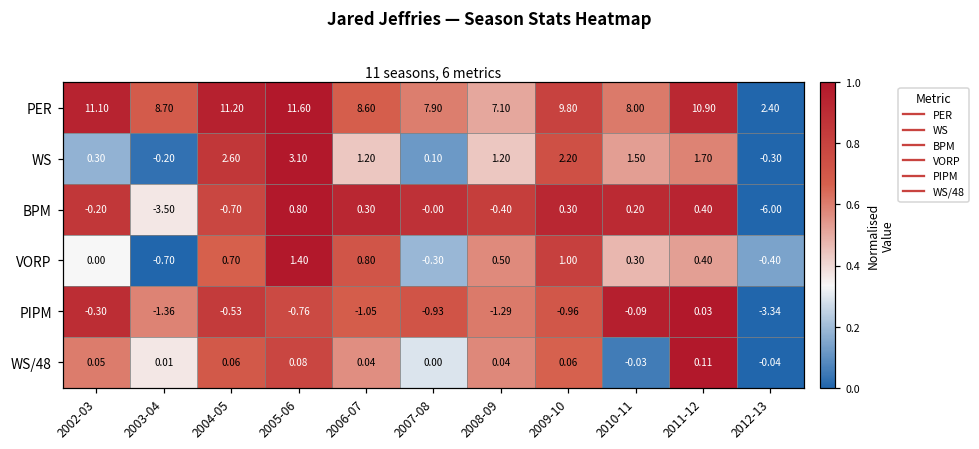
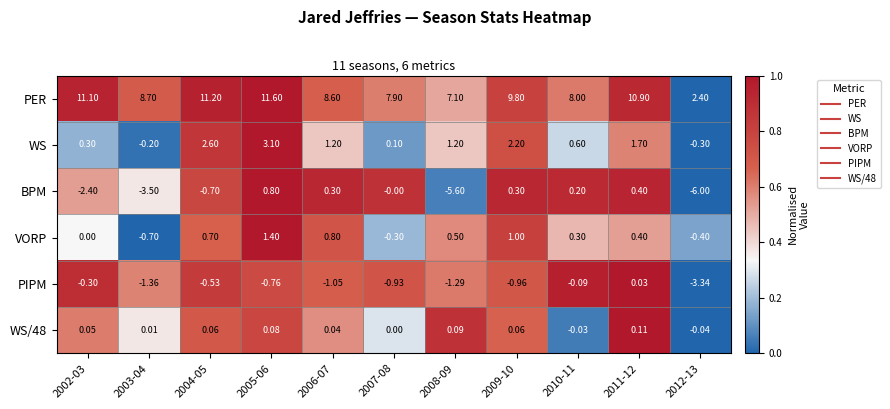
  {
    "PER": {
      "2002-03": 11.10,
      "2003-04": 8.70,
      "2004-05": 11.20,
      "2005-06": 11.60,
      "2006-07": 8.60,
      "2007-08": 7.90,
      "2008-09": 7.10,
      "2009-10": 9.80,
      "2010-11": 8.00,
      "2011-12": 10.90,
      "2012-13": 2.40
    },
    "WS": {
      "2002-03": 0.30,
      "2003-04": -0.20,
      "2004-05": 2.60,
      "2005-06": 3.10,
      "2006-07": 1.20,
      "2007-08": 0.10,
      "2008-09": 1.20,
      "2009-10": 2.20,
-     "2010-11": 1.50,
+     "2010-11": 0.60,
      "2011-12": 1.70,
      "2012-13": -0.30
    },
    "BPM": {
-     "2002-03": -0.20,
+     "2002-03": -2.40,
      "2003-04": -3.50,
      "2004-05": -0.70,
      "2005-06": 0.80,
      "2006-07": 0.30,
      "2007-08": -0.00,
-     "2008-09": -0.40,
+     "2008-09": -5.60,
      "2009-10": 0.30,
      "2010-11": 0.20,
      "2011-12": 0.40,
      "2012-13": -6.00
    },
    "VORP": {
      "2002-03": 0.00,
      "2003-04": -0.70,
      "2004-05": 0.70,
      "2005-06": 1.40,
      "2006-07": 0.80,
      "2007-08": -0.30,
      "2008-09": 0.50,
      "2009-10": 1.00,
      "2010-11": 0.30,
      "2011-12": 0.40,
      "2012-13": -0.40
    },
    "PIPM": {
      "2002-03": -0.30,
      "2003-04": -1.36,
      "2004-05": -0.53,
      "2005-06": -0.76,
      "2006-07": -1.05,
      "2007-08": -0.93,
      "2008-09": -1.29,
      "2009-10": -0.96,
      "2010-11": -0.09,
      "2011-12": 0.03,
      "2012-13": -3.34
    },
    "WS/48": {
      "2002-03": 0.05,
      "2003-04": 0.01,
      "2004-05": 0.06,
      "2005-06": 0.08,
      "2006-07": 0.04,
      "2007-08": 0.00,
-     "2008-09": 0.04,
+     "2008-09": 0.09,
      "2009-10": 0.06,
      "2010-11": -0.03,
      "2011-12": 0.11,
      "2012-13": -0.04
    }
  }
